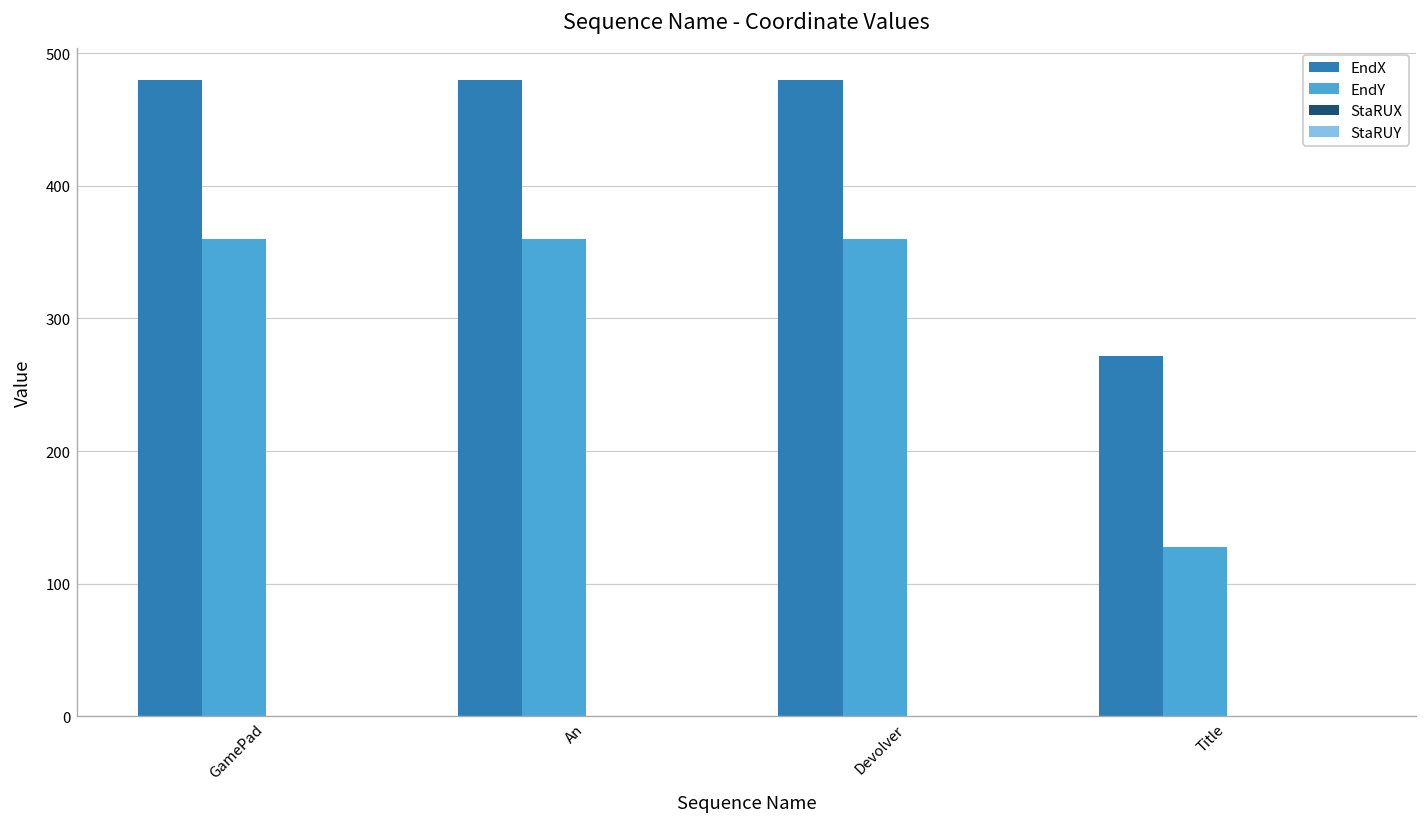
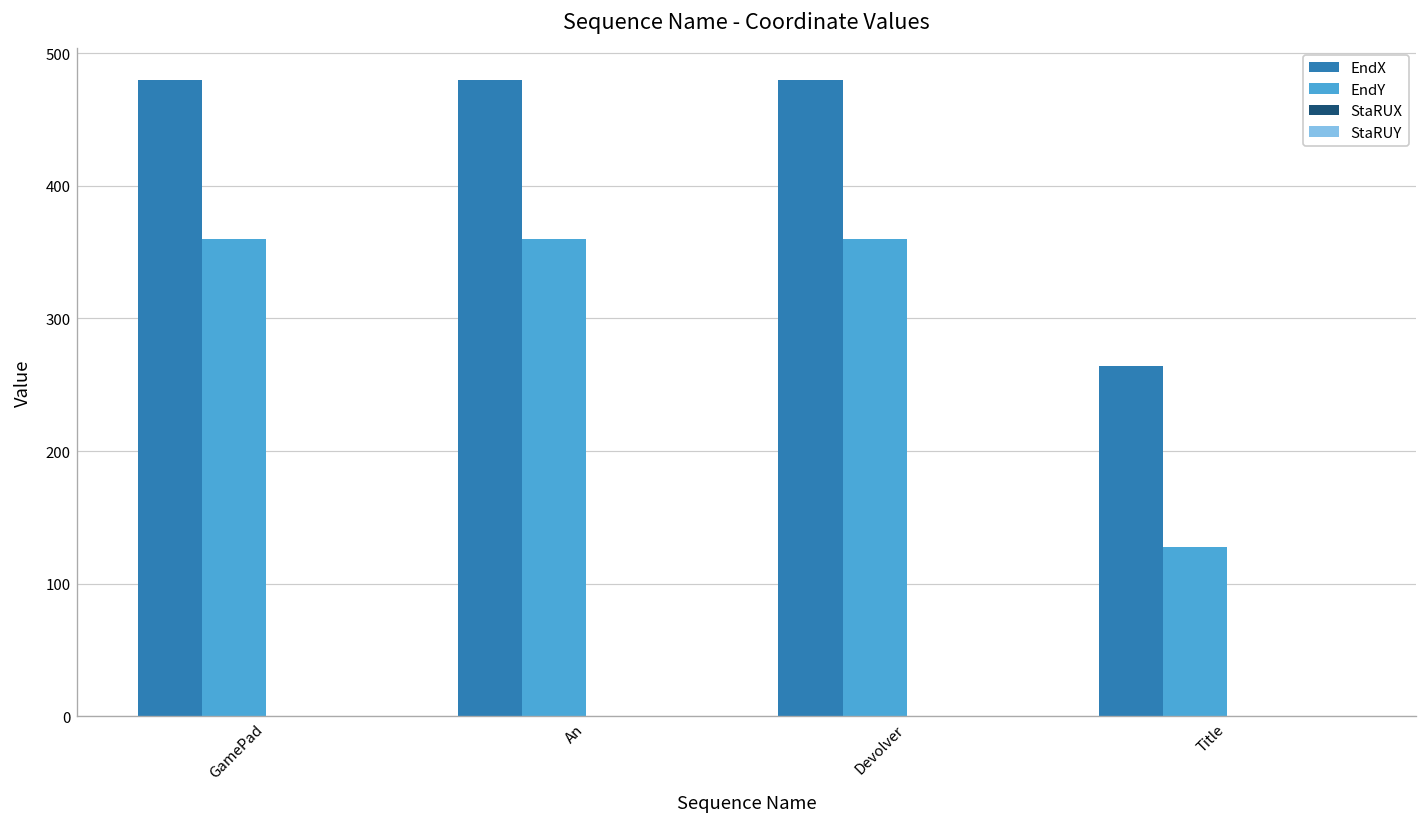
  {
    "EndX": {
      "GamePad": 480,
      "An": 480,
      "Devolver": 480,
-     "Title": 272
+     "Title": 264
    },
    "EndY": {
      "GamePad": 360,
      "An": 360,
      "Devolver": 360,
      "Title": 128
    },
    "StaRUX": {
      "GamePad": 0,
      "An": 0,
      "Devolver": 0,
      "Title": 0
    },
    "StaRUY": {
      "GamePad": 0,
      "An": 0,
      "Devolver": 0,
      "Title": 0
    }
  }
